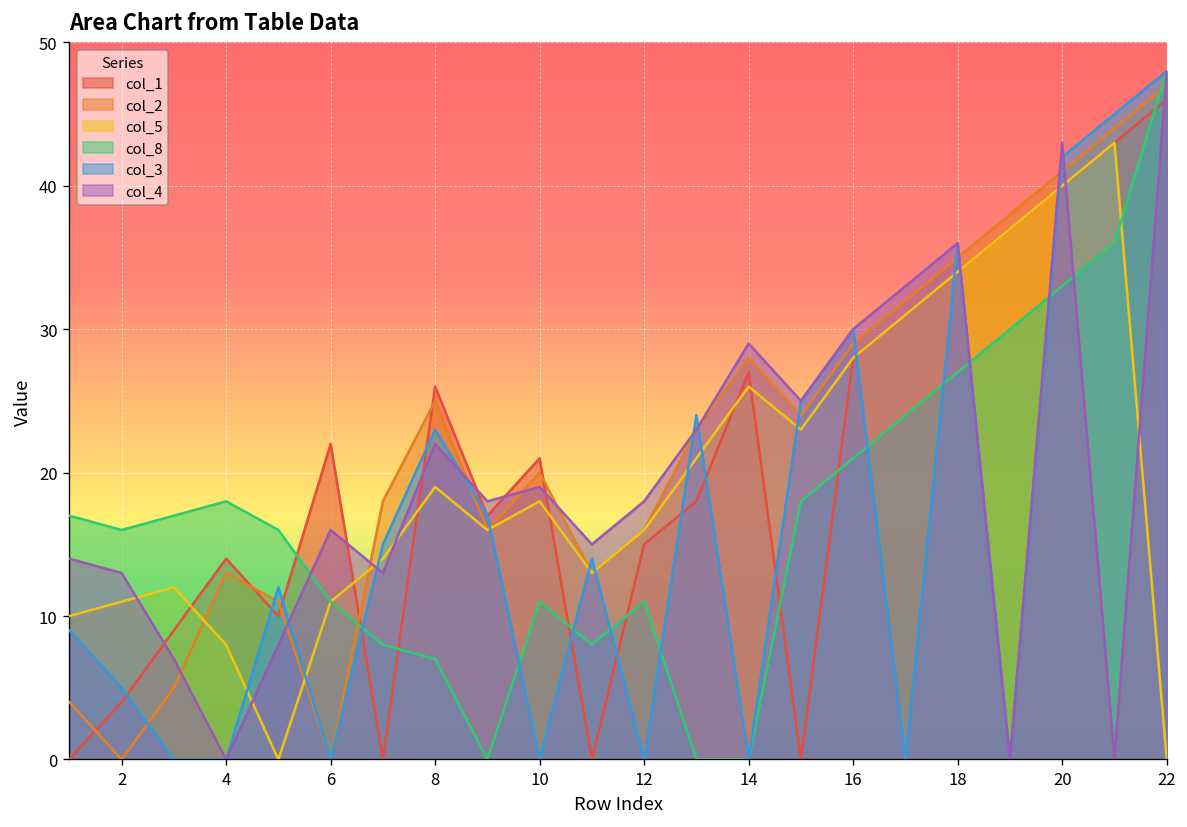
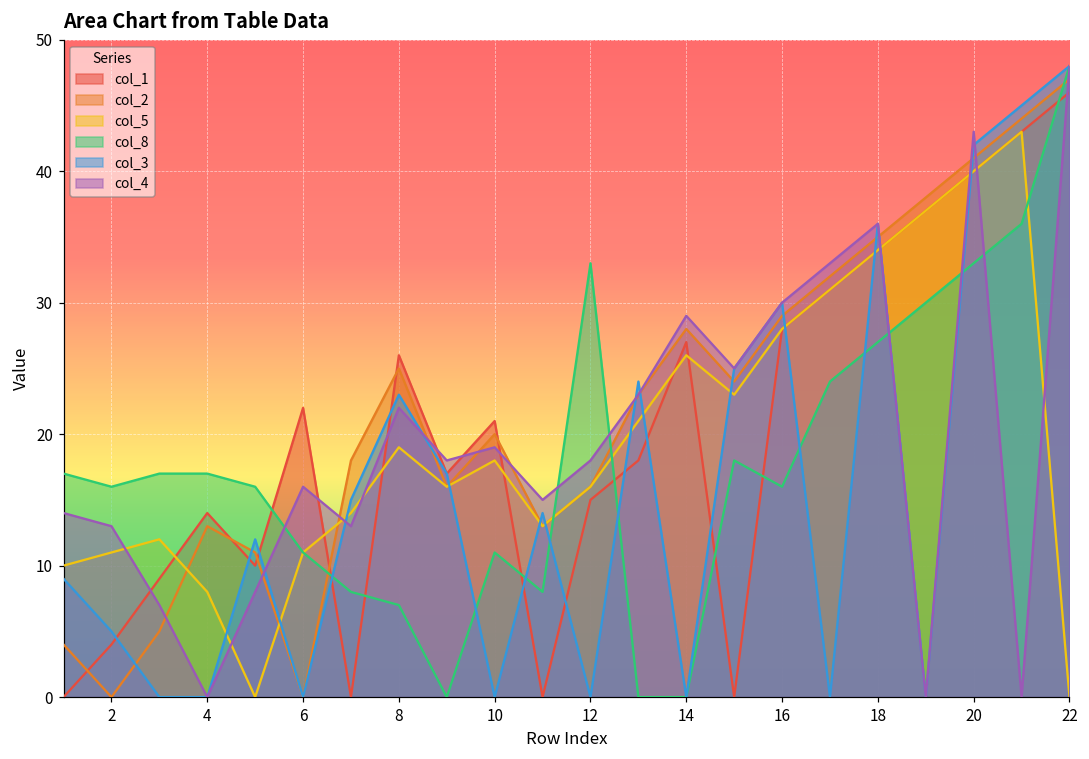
  {
    "col_8": {
      "2": 16,
-     "4": 18,
+     "4": 17,
      "8": 7,
      "10": 11,
-     "12": 11,
-     "16": 21,
+     "12": 33,
+     "16": 16,
      "18": 27,
      "20": 33
    },
    "col_3": {
      "2": 5,
      "8": 23,
      "10": 0,
      "12": 0,
      "20": 42
    },
    "col_4": {
      "2": 13,
      "6": 16,
      "8": 22,
      "10": 19,
      "12": 18,
      "14": 29,
      "20": 43
    }
  }
